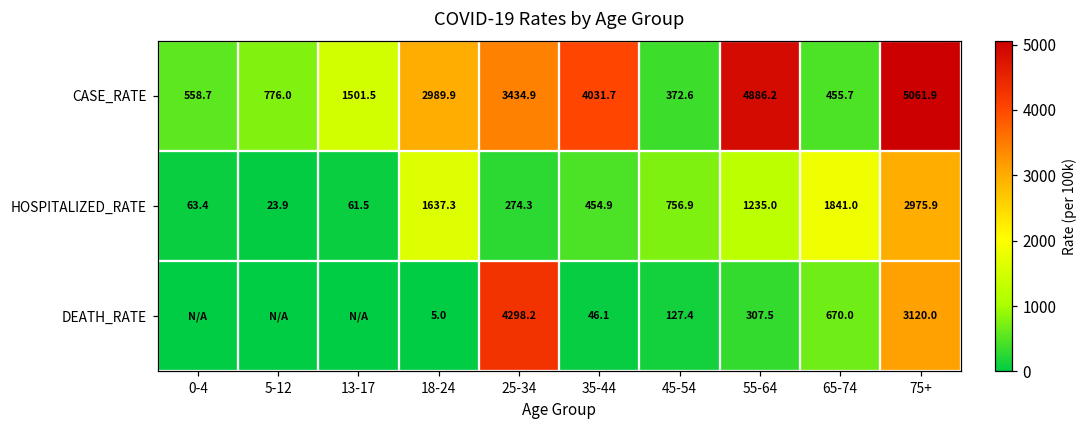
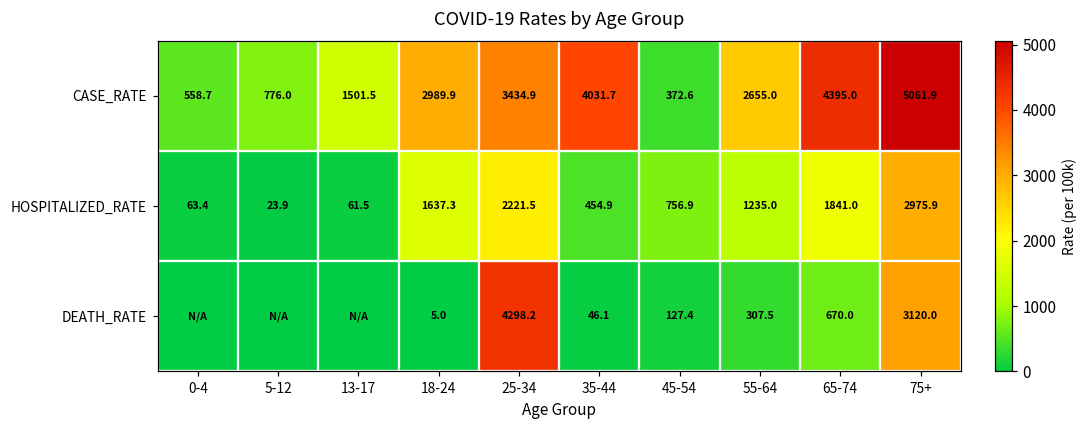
  {
    "CASE_RATE": {
      "0-4": 558.7,
      "5-12": 776.0,
      "13-17": 1501.5,
      "18-24": 2989.9,
      "25-34": 3434.9,
      "35-44": 4031.7,
      "45-54": 372.6,
-     "55-64": 4886.2,
-     "65-74": 455.7,
+     "55-64": 2655.0,
+     "65-74": 4395.0,
      "75+": 5061.9
    },
    "HOSPITALIZED_RATE": {
      "0-4": 63.4,
      "5-12": 23.9,
      "13-17": 61.5,
      "18-24": 1637.3,
-     "25-34": 274.3,
+     "25-34": 2221.5,
      "35-44": 454.9,
      "45-54": 756.9,
      "55-64": 1235.0,
      "65-74": 1841.0,
      "75+": 2975.9
    },
    "DEATH_RATE": {
      "18-24": 5.0,
      "25-34": 4298.2,
      "35-44": 46.1,
      "45-54": 127.4,
      "55-64": 307.5,
      "65-74": 670.0,
      "75+": 3120.0
    }
  }
